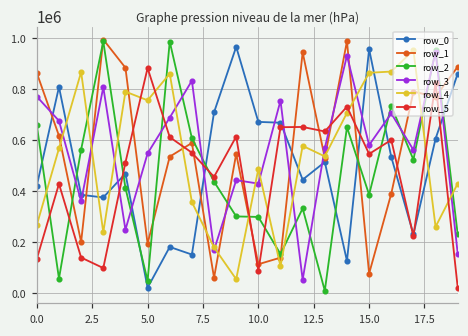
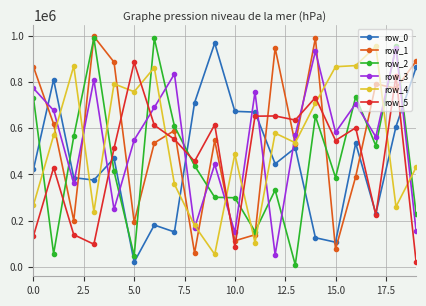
  {
    "row_0": {
      "0.0": 420000,
      "5.0": 20000,
      "10.0": 670000,
-     "15.0": 960000
+     "15.0": 110000
    },
    "row_2": {
-     "0.0": 660000,
+     "0.0": 730000,
      "5.0": 50000,
      "10.0": 300000,
      "15.0": 390000
    },
    "row_3": {
      "0.0": 770000,
      "5.0": 550000,
-     "10.0": 430000,
+     "10.0": 150000,
      "15.0": 580000
    },
    "row_4": {
      "0.0": 270000,
      "5.0": 760000,
      "10.0": 490000,
      "15.0": 870000
    }
  }
